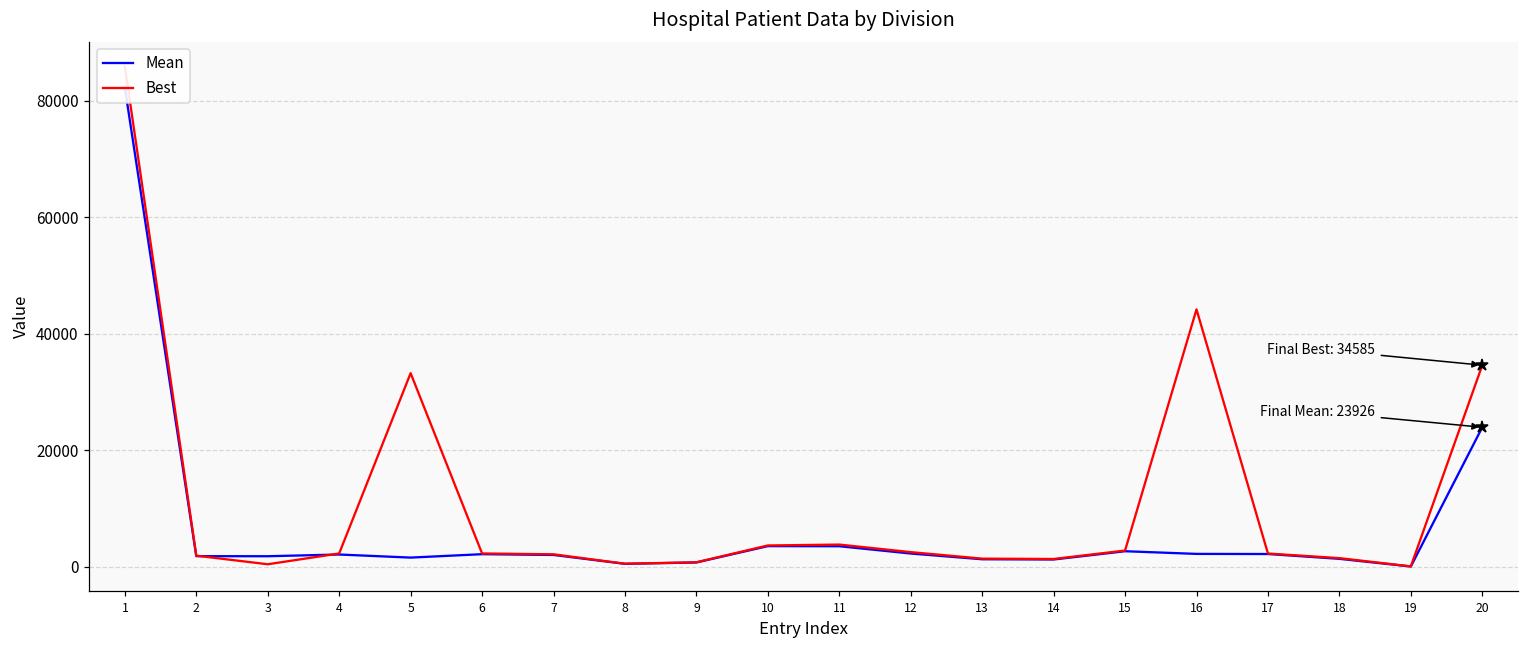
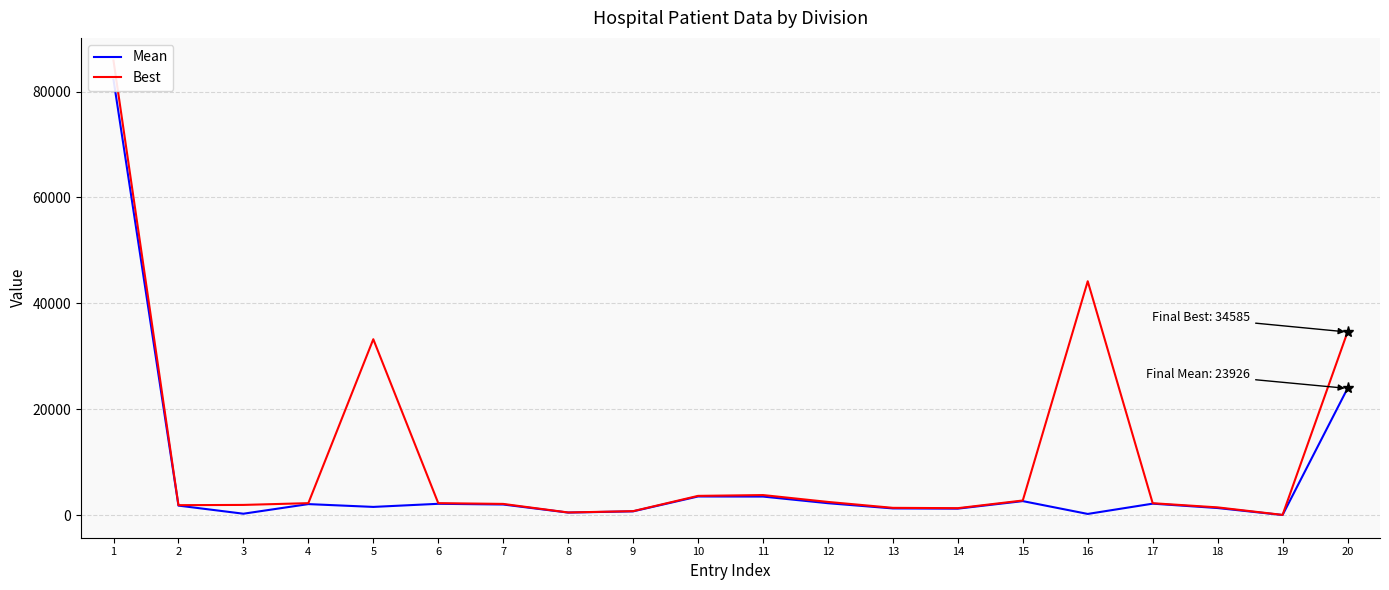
  {
    "Mean": {
-     "3": 2000,
+     "3": 0,
      "5": 2000,
-     "16": 2000
+     "16": 0
    },
    "Best": {
-     "3": 0,
+     "3": 2000,
      "5": 33000,
      "16": 44000
    }
  }
